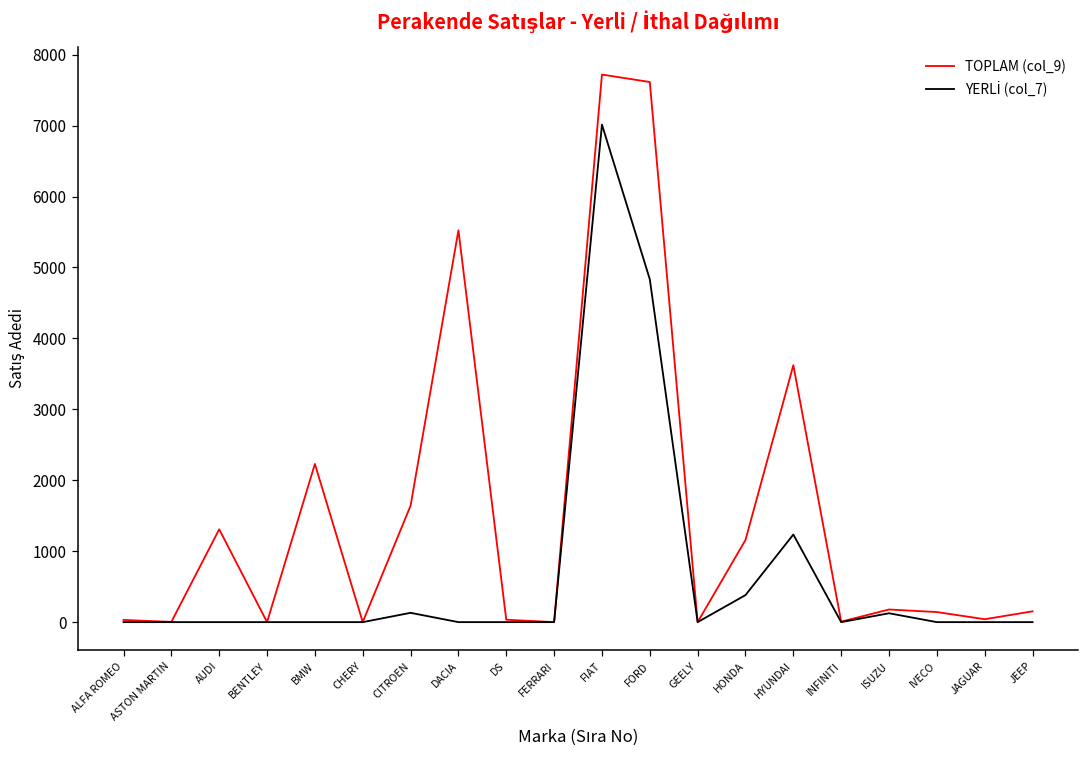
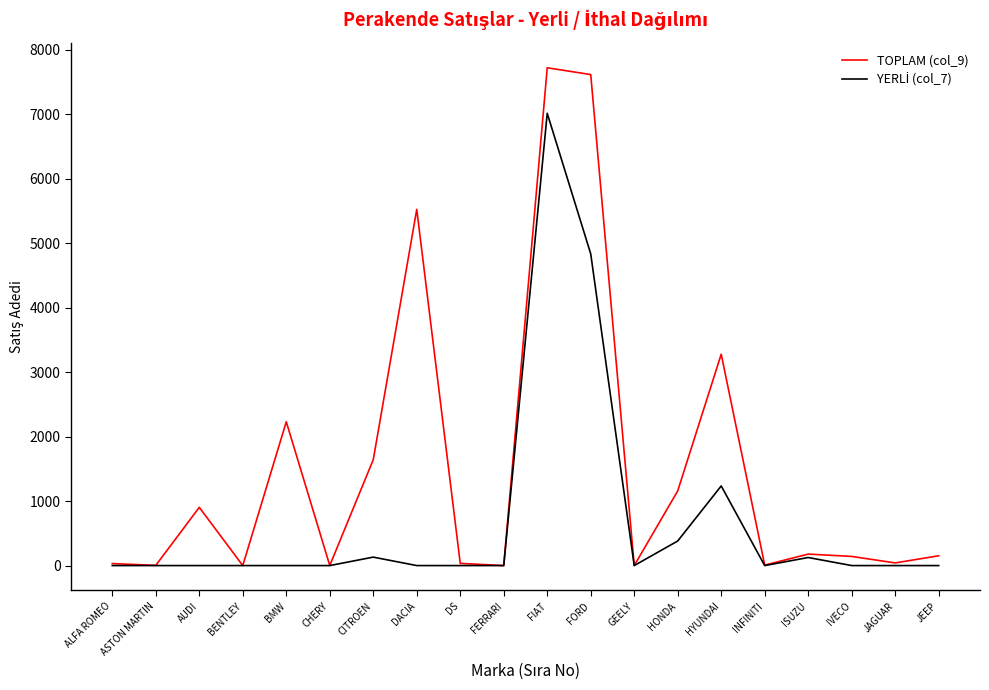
  {
    "TOPLAM (col_9)": {
-     "AUDI": 1300,
+     "AUDI": 900,
      "BMW": 2200,
      "CITROEN": 1600,
      "DACIA": 5500,
      "FIAT": 7700,
      "FORD": 7600,
      "HONDA": 1200,
-     "HYUNDAI": 3600,
+     "HYUNDAI": 3300,
      "ISUZU": 200,
      "IVECO": 100,
      "JAGUAR": 0,
      "JEEP": 200
    },
    "YERLİ (col_7)": {
      "AUDI": 0,
      "BMW": 0,
      "CITROEN": 100,
      "DACIA": 0,
      "FIAT": 7000,
      "FORD": 4800,
      "HONDA": 400,
      "HYUNDAI": 1200,
      "ISUZU": 100,
      "IVECO": 0,
      "JAGUAR": 0,
      "JEEP": 0
    }
  }
